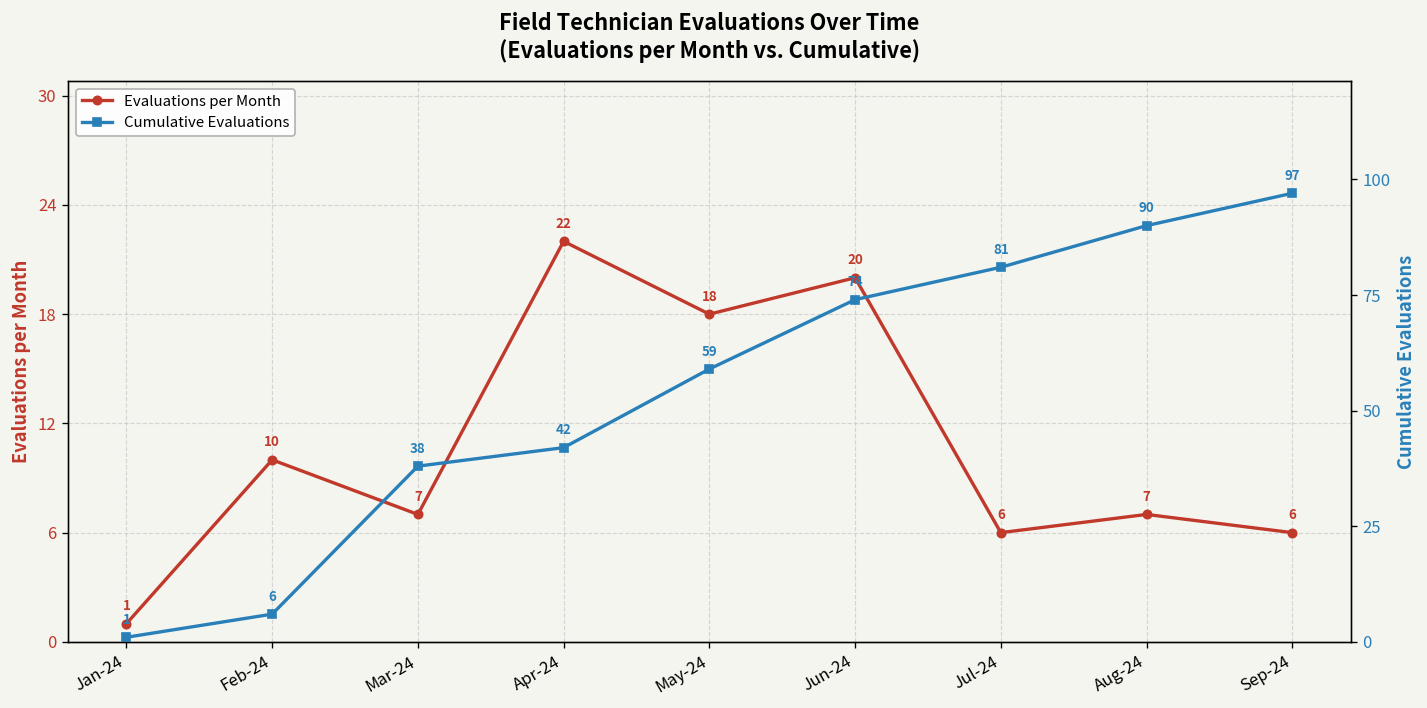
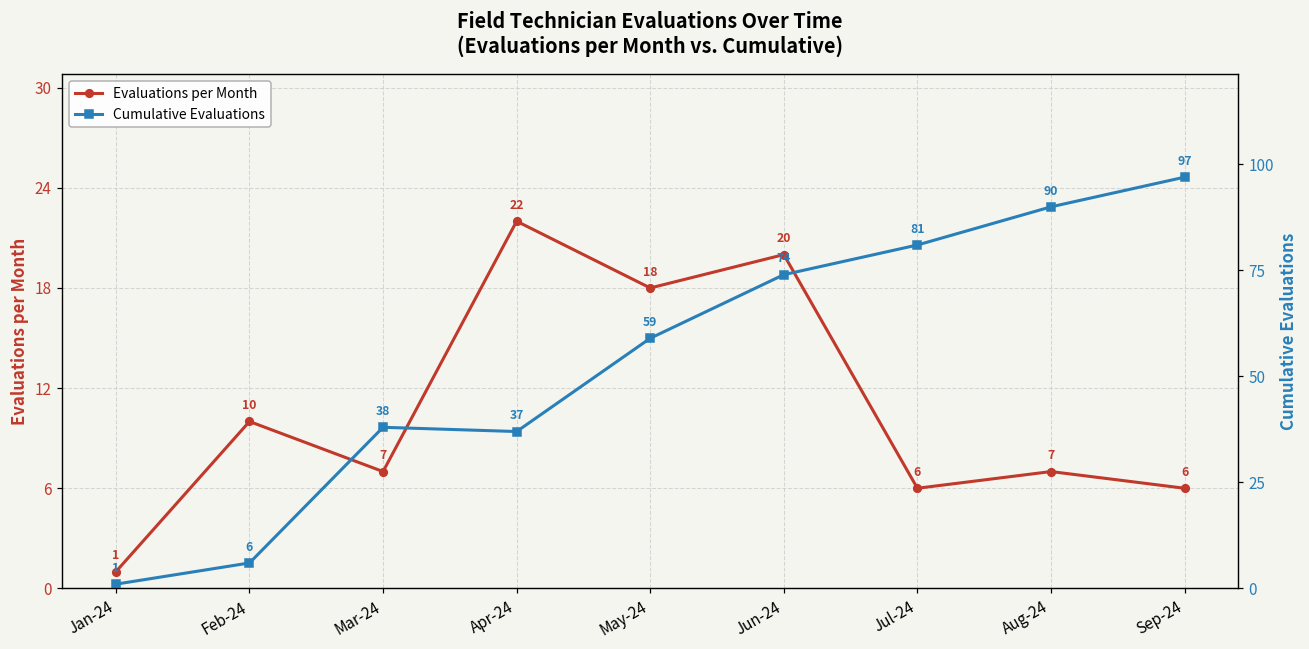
  {
    "Evaluations per Month": {
      "Jan-24": 1,
      "Feb-24": 10,
      "Mar-24": 7,
      "Apr-24": 22,
      "May-24": 18,
      "Jun-24": 20,
      "Jul-24": 6,
      "Aug-24": 7,
      "Sep-24": 6
    },
    "Cumulative Evaluations": {
      "Feb-24": 6,
      "Mar-24": 38,
-     "Apr-24": 42,
+     "Apr-24": 37,
      "May-24": 59,
      "Jul-24": 81,
      "Aug-24": 90,
      "Sep-24": 97
    }
  }
